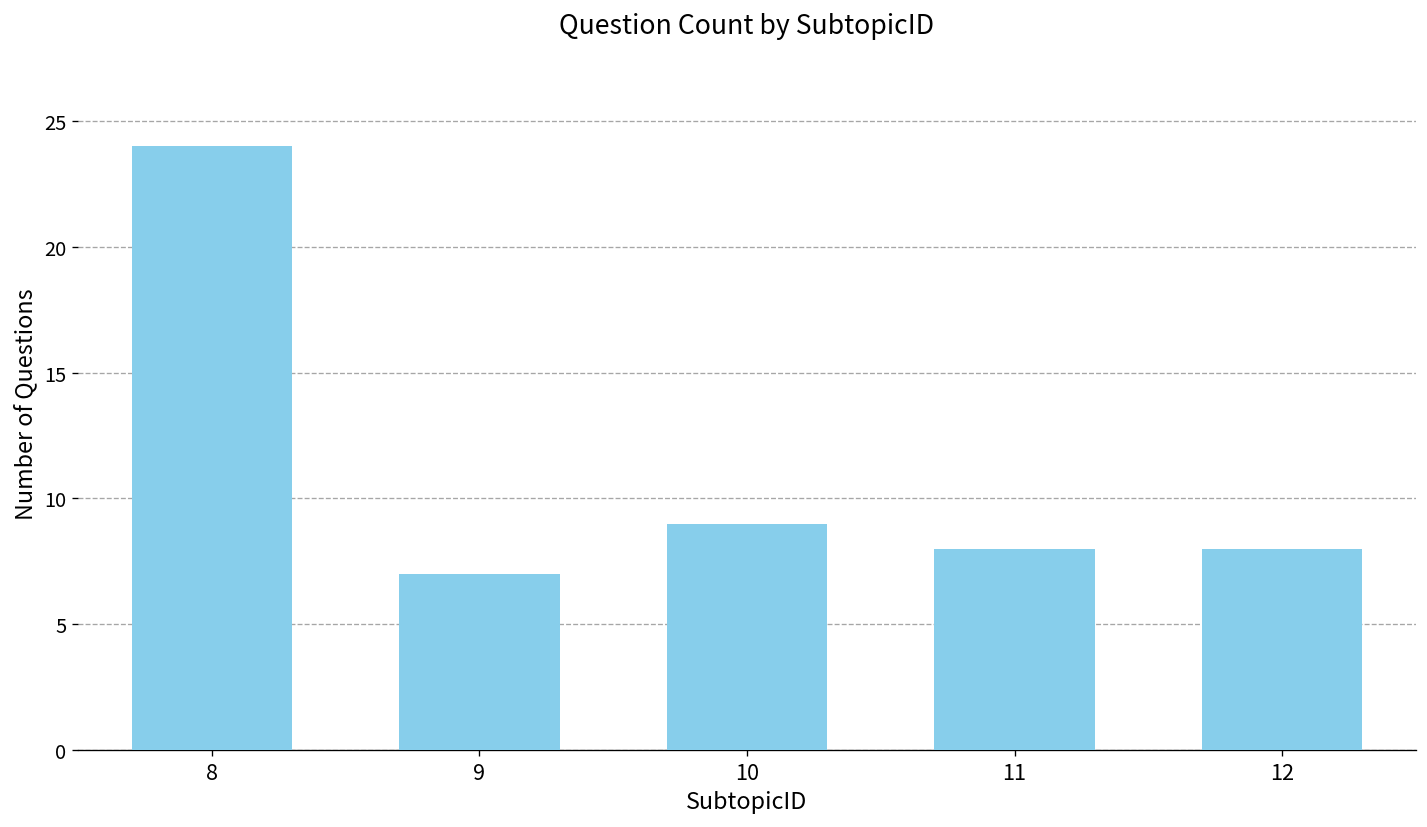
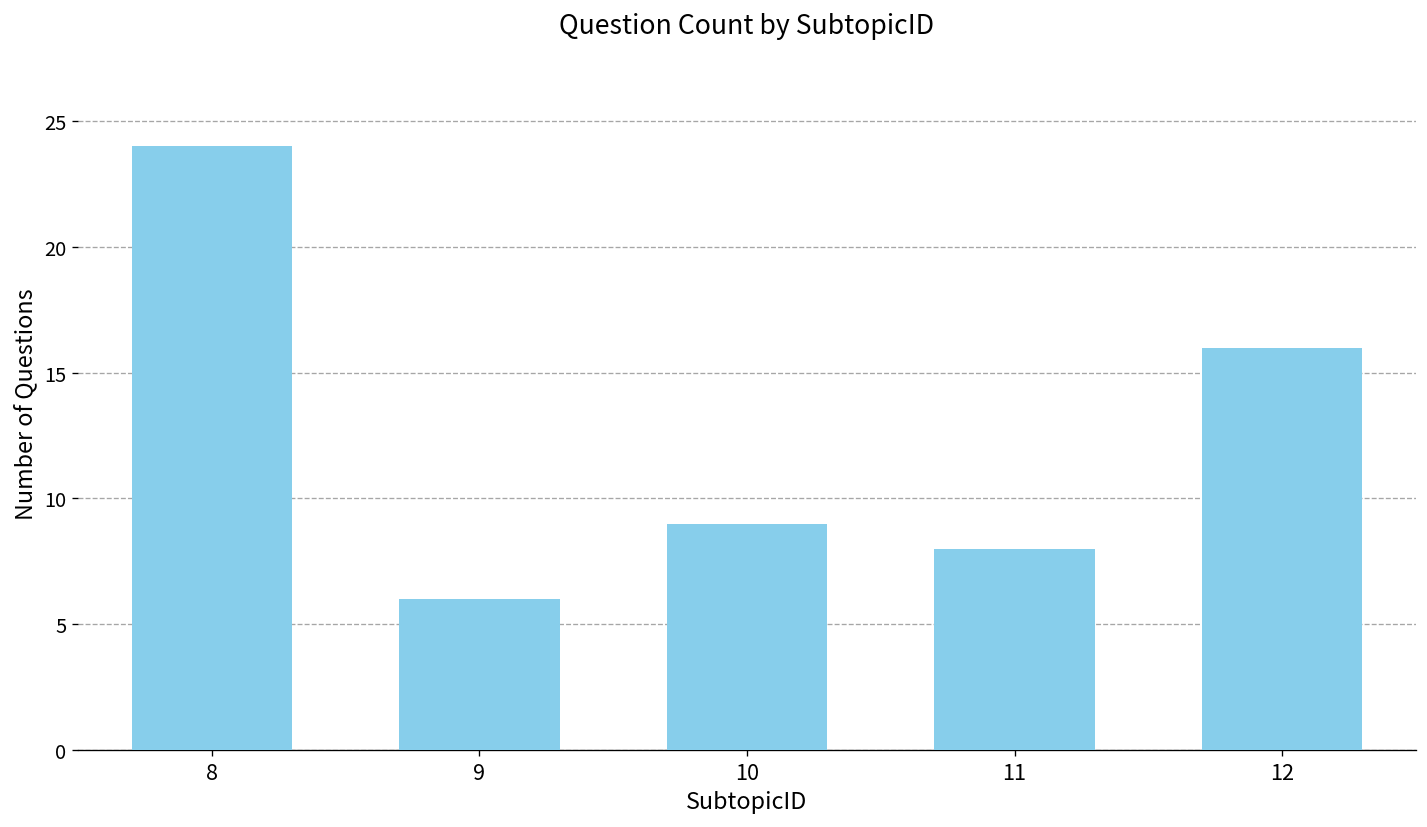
  {
    "8": 24,
-   "9": 7,
+   "9": 6,
    "10": 9,
    "11": 8,
-   "12": 8
+   "12": 16
  }
